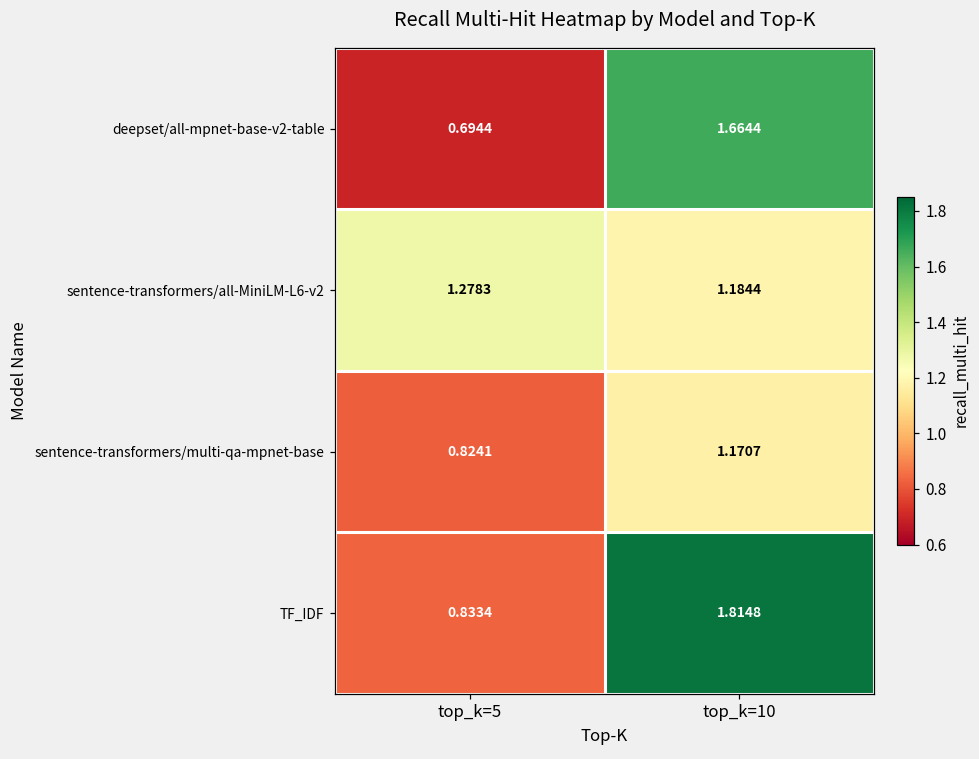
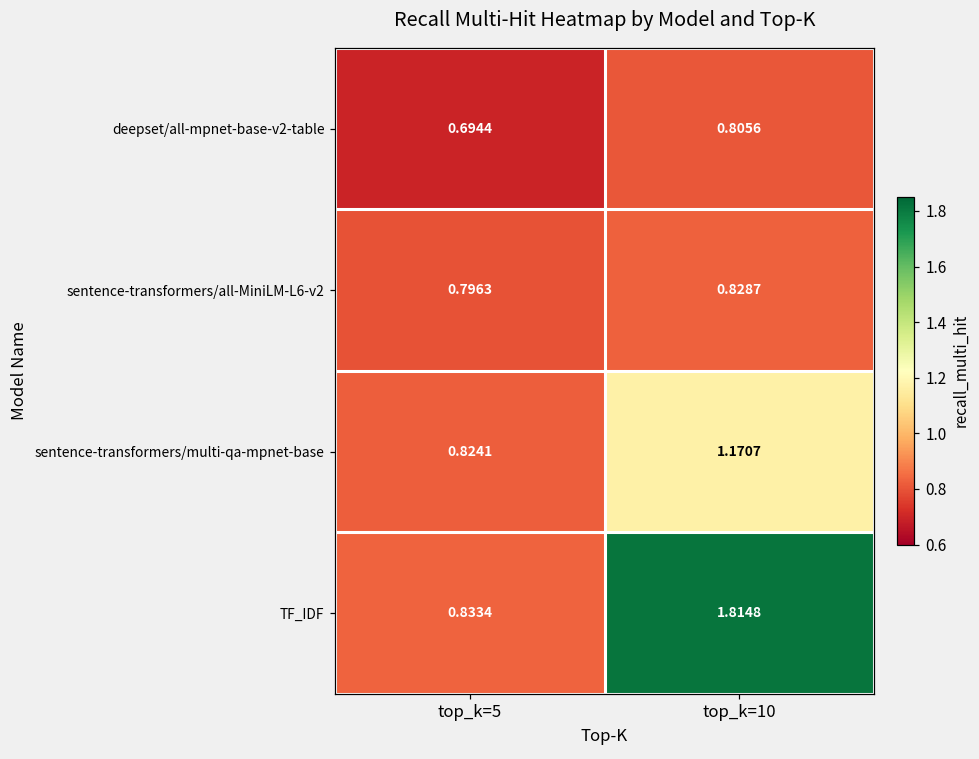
  {
    "deepset/all-mpnet-base-v2-table": {
      "top_k=5": 0.6944,
-     "top_k=10": 1.6644
+     "top_k=10": 0.8056
    },
    "sentence-transformers/all-MiniLM-L6-v2": {
-     "top_k=5": 1.2783,
-     "top_k=10": 1.1844
+     "top_k=5": 0.7963,
+     "top_k=10": 0.8287
    },
    "sentence-transformers/multi-qa-mpnet-base": {
      "top_k=5": 0.8241,
      "top_k=10": 1.1707
    },
    "TF_IDF": {
      "top_k=5": 0.8334,
      "top_k=10": 1.8148
    }
  }
